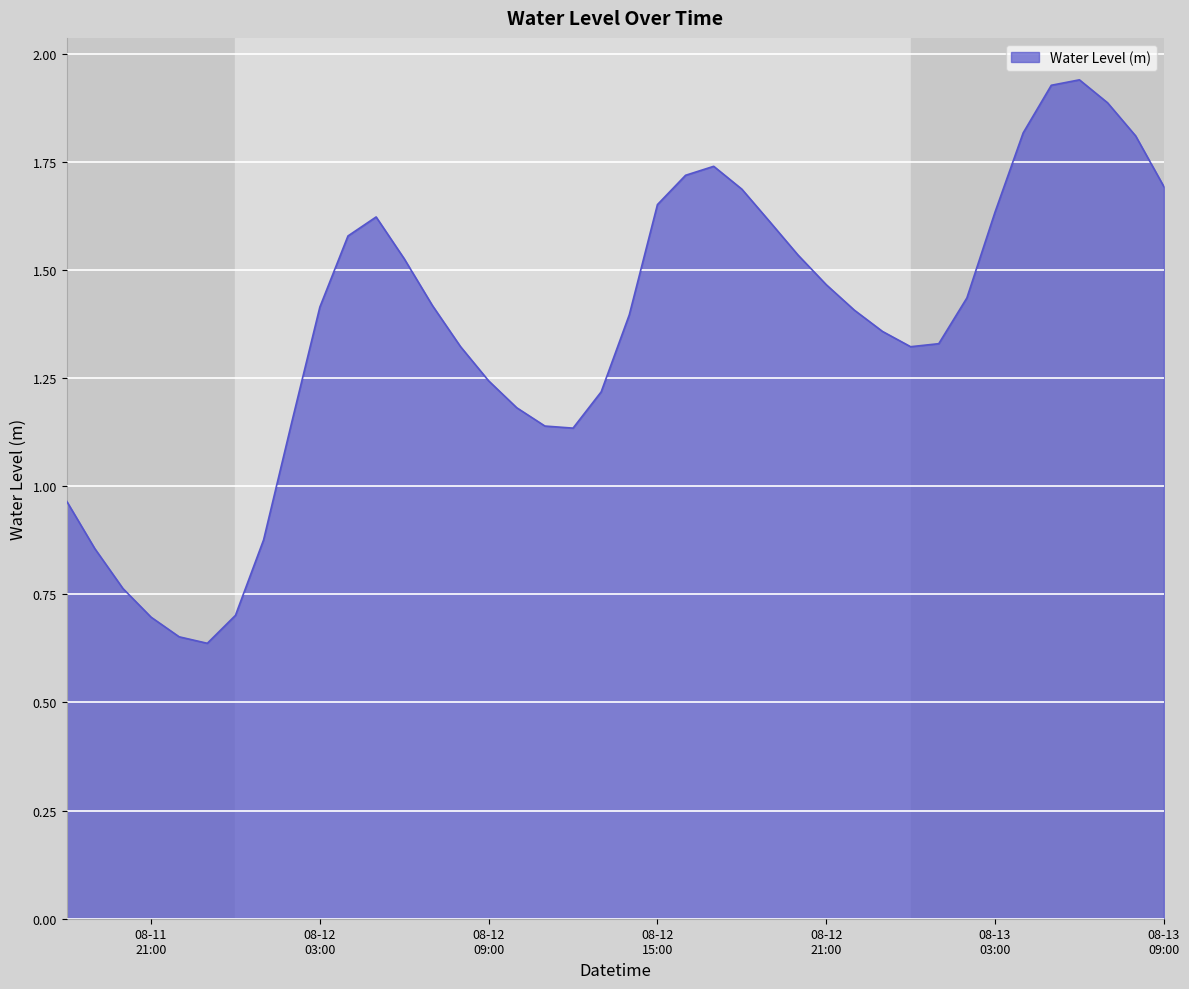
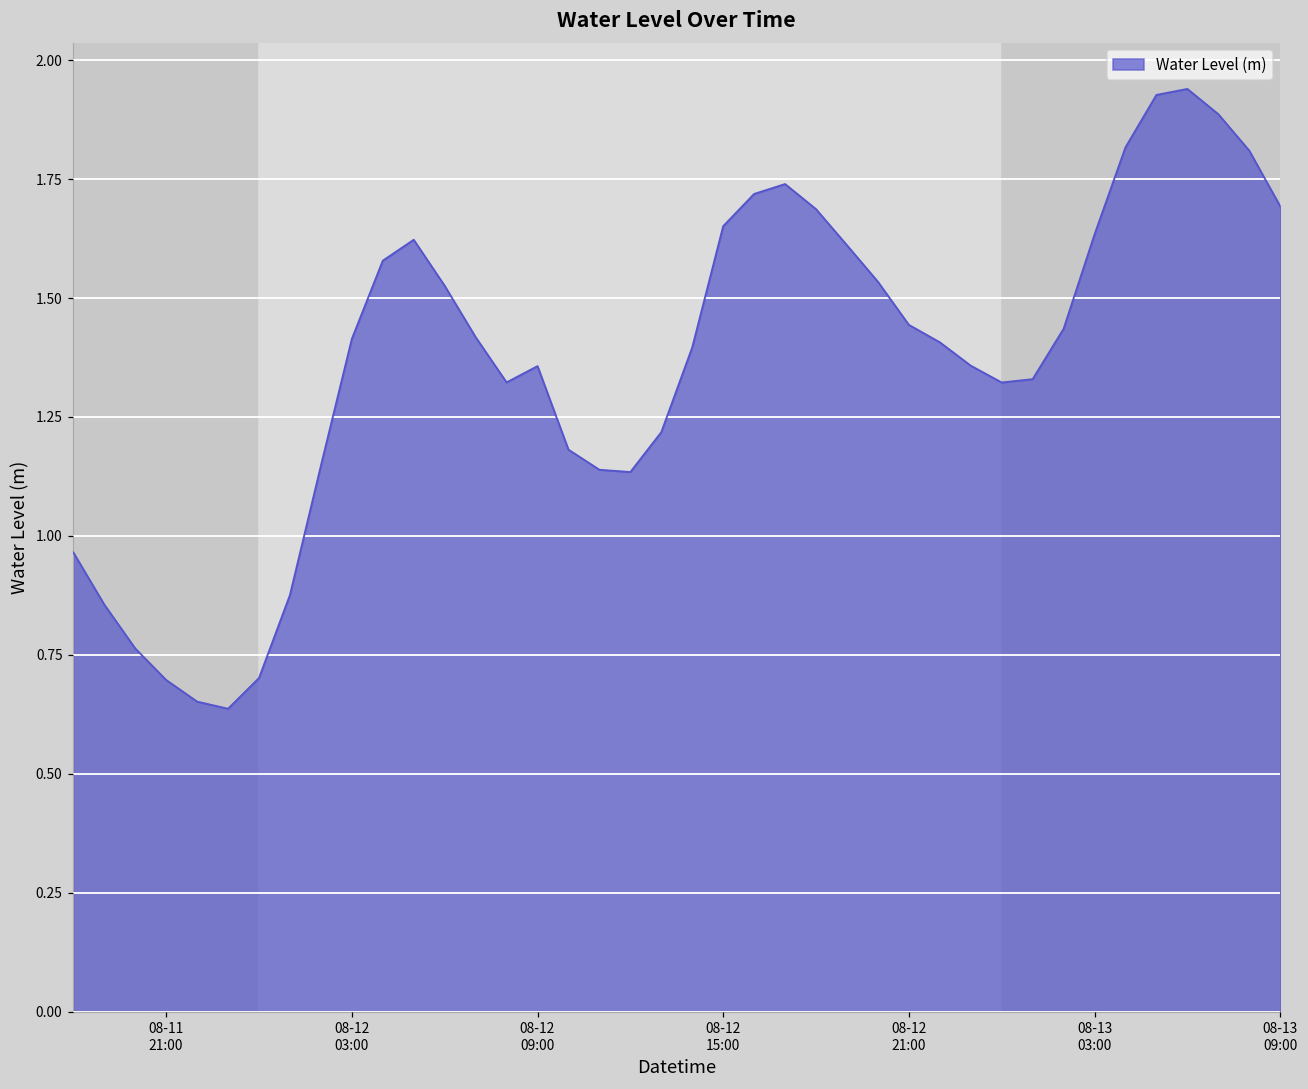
  {
    "08-11 21:00": 0.70,
    "08-12 03:00": 1.41,
-   "08-12 09:00": 1.24,
+   "08-12 09:00": 1.36,
    "08-12 15:00": 1.65,
-   "08-12 21:00": 1.47,
+   "08-12 21:00": 1.44,
    "08-13 03:00": 1.63,
    "08-13 09:00": 1.69
  }
